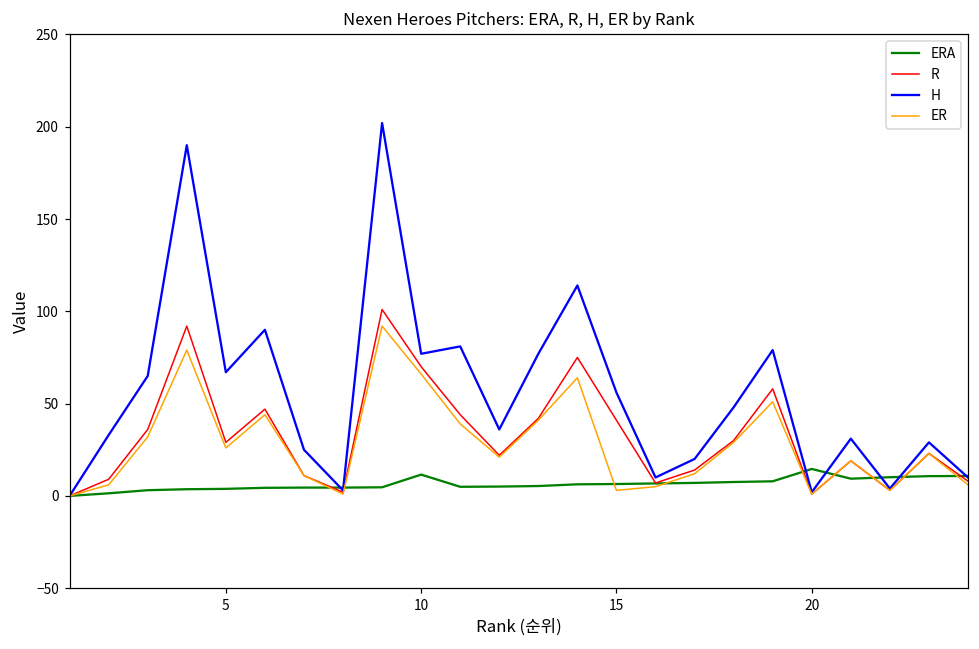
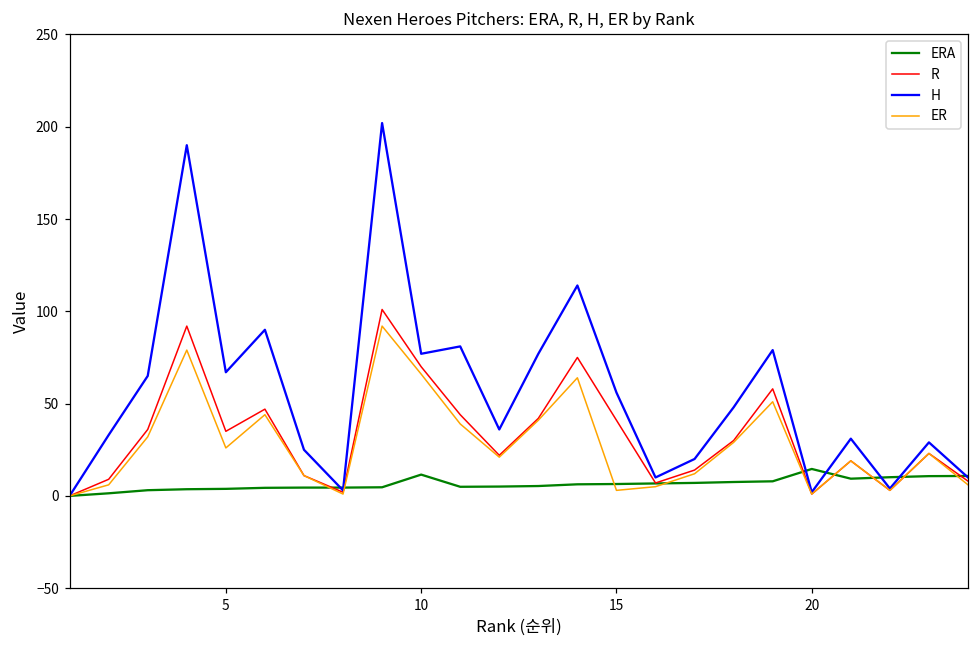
  {
    "ERA": {
      "5": 4,
      "10": 12,
      "15": 6,
      "20": 15
    },
    "R": {
-     "5": 29,
+     "5": 35,
      "10": 70,
      "15": 41
    },
    "H": {
      "5": 67,
      "10": 77,
      "15": 56
    },
    "ER": {
      "5": 26,
      "10": 66,
      "15": 3
    }
  }
